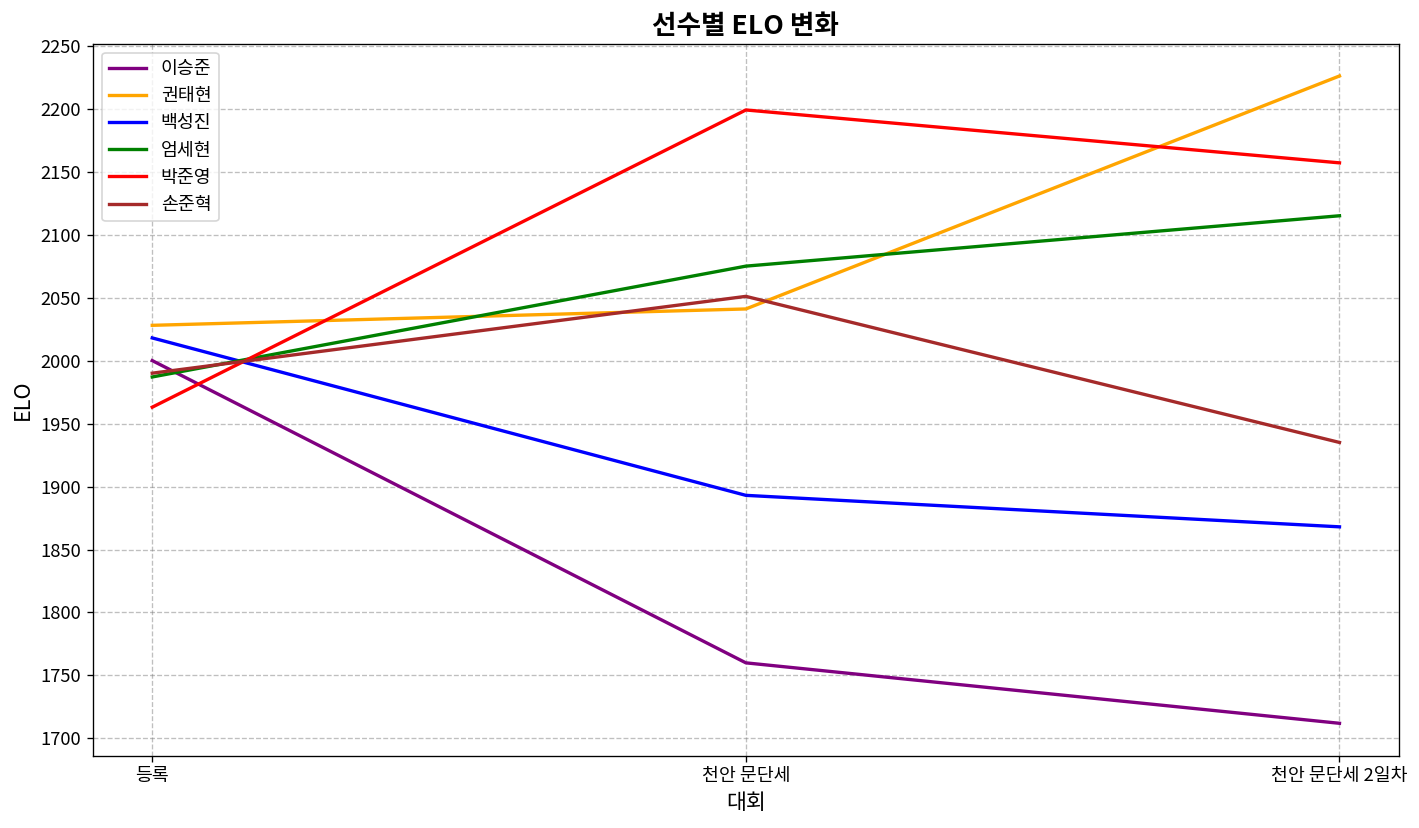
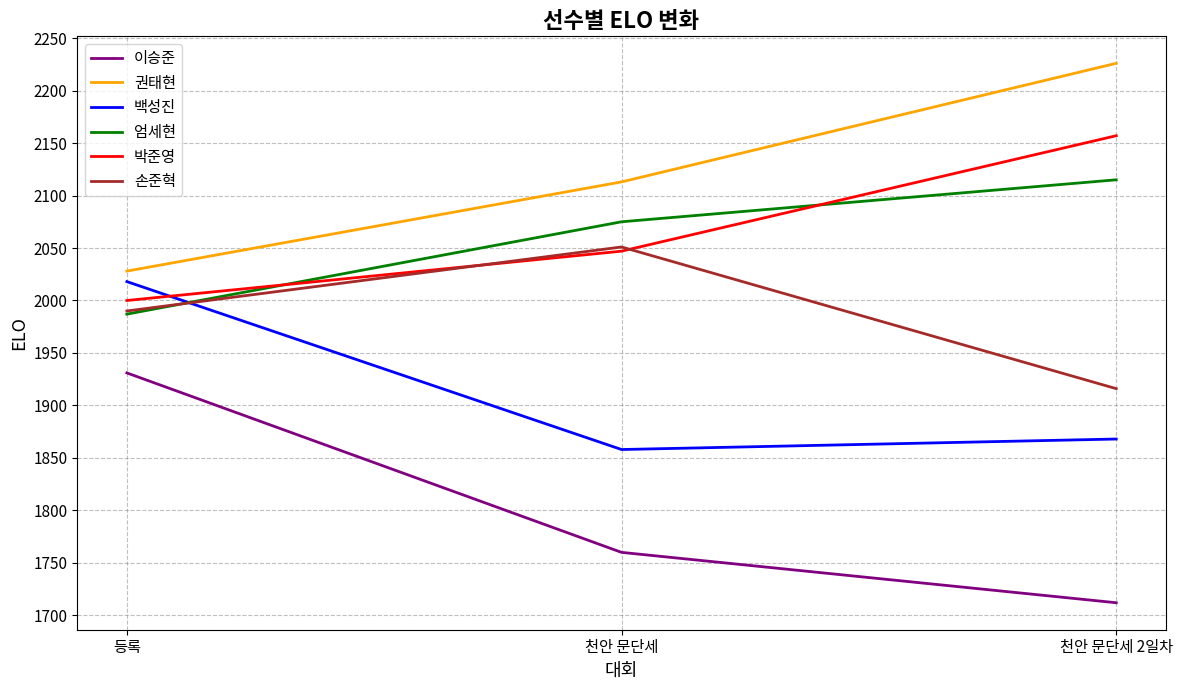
  {
    "이승준": {
-     "등록": 2000,
+     "등록": 1931,
      "천안 문단세": 1760,
      "천안 문단세 2일차": 1712
    },
    "권태현": {
      "등록": 2028,
-     "천안 문단세": 2041,
+     "천안 문단세": 2113,
      "천안 문단세 2일차": 2226
    },
    "백성진": {
      "등록": 2018,
-     "천안 문단세": 1893,
+     "천안 문단세": 1858,
      "천안 문단세 2일차": 1868
    },
    "엄세현": {
      "등록": 1987,
      "천안 문단세": 2075,
      "천안 문단세 2일차": 2115
    },
    "박준영": {
-     "등록": 1963,
-     "천안 문단세": 2199,
+     "등록": 2000,
+     "천안 문단세": 2047,
      "천안 문단세 2일차": 2157
    },
    "손준혁": {
      "등록": 1990,
      "천안 문단세": 2051,
-     "천안 문단세 2일차": 1935
+     "천안 문단세 2일차": 1916
    }
  }
